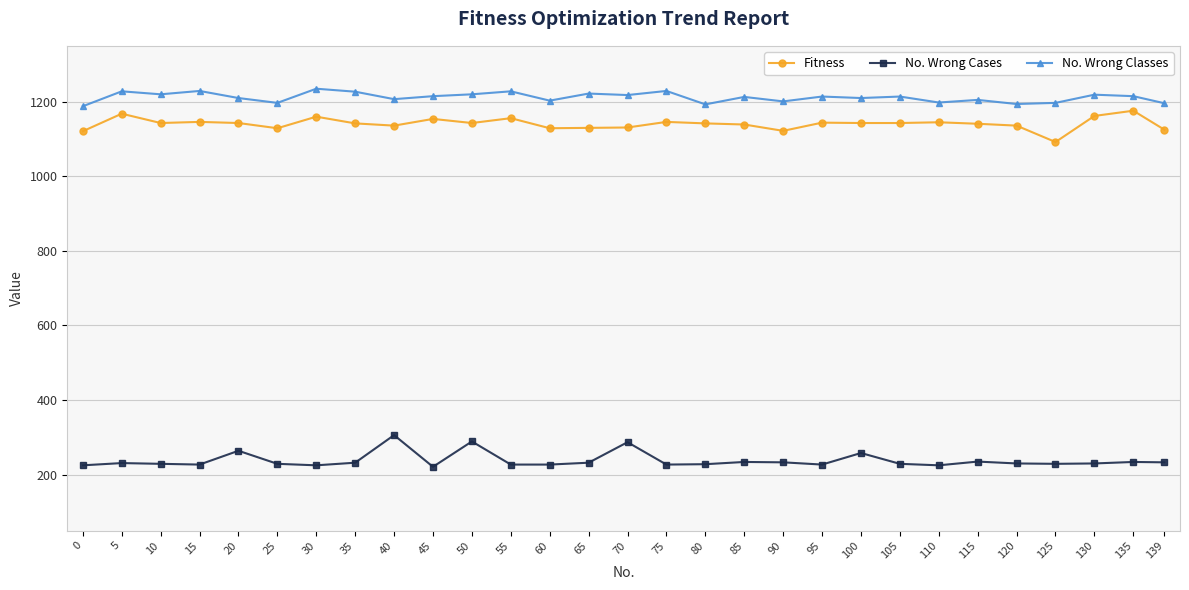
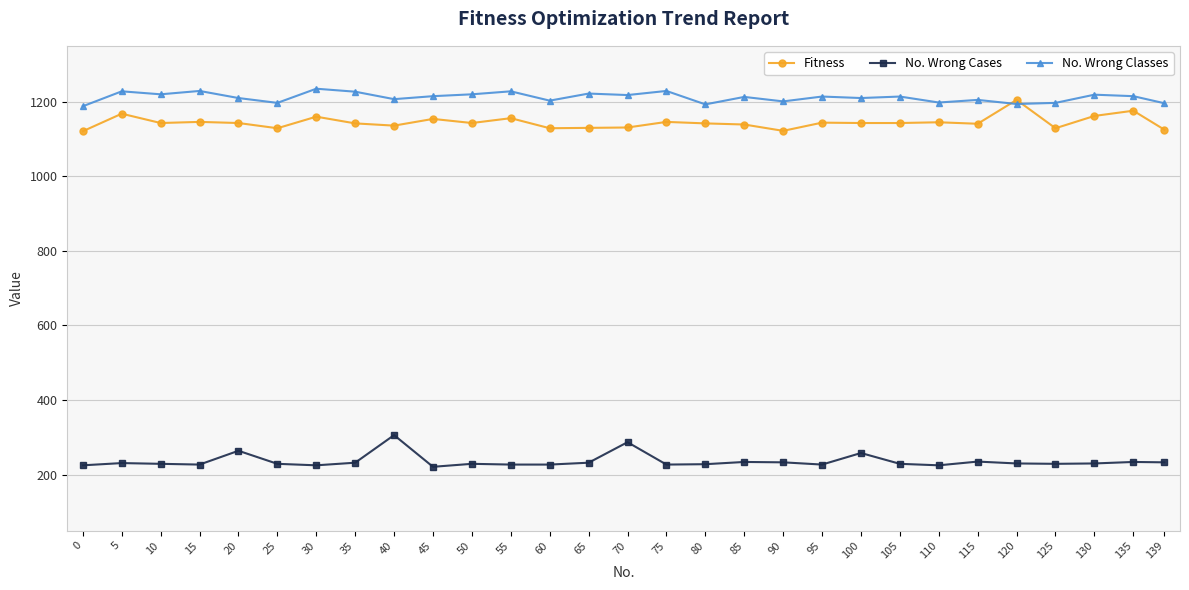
  {
    "Fitness": {
      "0": 1120,
      "5": 1170,
      "10": 1140,
      "15": 1150,
      "20": 1140,
      "25": 1130,
      "30": 1160,
      "35": 1140,
      "40": 1140,
      "45": 1150,
      "50": 1140,
      "55": 1160,
      "60": 1130,
      "65": 1130,
      "70": 1130,
      "75": 1150,
      "80": 1140,
      "85": 1140,
      "90": 1120,
      "95": 1140,
      "100": 1140,
      "105": 1140,
      "110": 1150,
      "115": 1140,
-     "120": 1140,
-     "125": 1090,
+     "120": 1210,
+     "125": 1130,
      "130": 1160,
      "135": 1180,
      "139": 1130
    },
    "No. Wrong Cases": {
      "0": 230,
      "5": 230,
      "10": 230,
      "15": 230,
      "20": 260,
      "25": 230,
      "30": 230,
      "35": 230,
      "40": 310,
      "45": 220,
-     "50": 290,
+     "50": 230,
      "55": 230,
      "60": 230,
      "65": 230,
      "70": 290,
      "75": 230,
      "80": 230,
      "85": 230,
      "90": 230,
      "95": 230,
      "100": 260,
      "105": 230,
      "110": 230,
      "115": 240,
      "120": 230,
      "125": 230,
      "130": 230,
      "135": 230,
      "139": 230
    },
    "No. Wrong Classes": {
      "0": 1190,
      "5": 1230,
      "10": 1220,
      "15": 1230,
      "20": 1210,
      "25": 1200,
      "30": 1240,
      "35": 1230,
      "40": 1210,
      "45": 1220,
      "50": 1220,
      "55": 1230,
      "60": 1200,
      "65": 1220,
      "70": 1220,
      "75": 1230,
      "80": 1190,
      "85": 1210,
      "90": 1200,
      "95": 1210,
      "100": 1210,
      "105": 1210,
      "110": 1200,
      "115": 1210,
      "120": 1190,
      "125": 1200,
      "130": 1220,
      "135": 1220,
      "139": 1200
    }
  }
